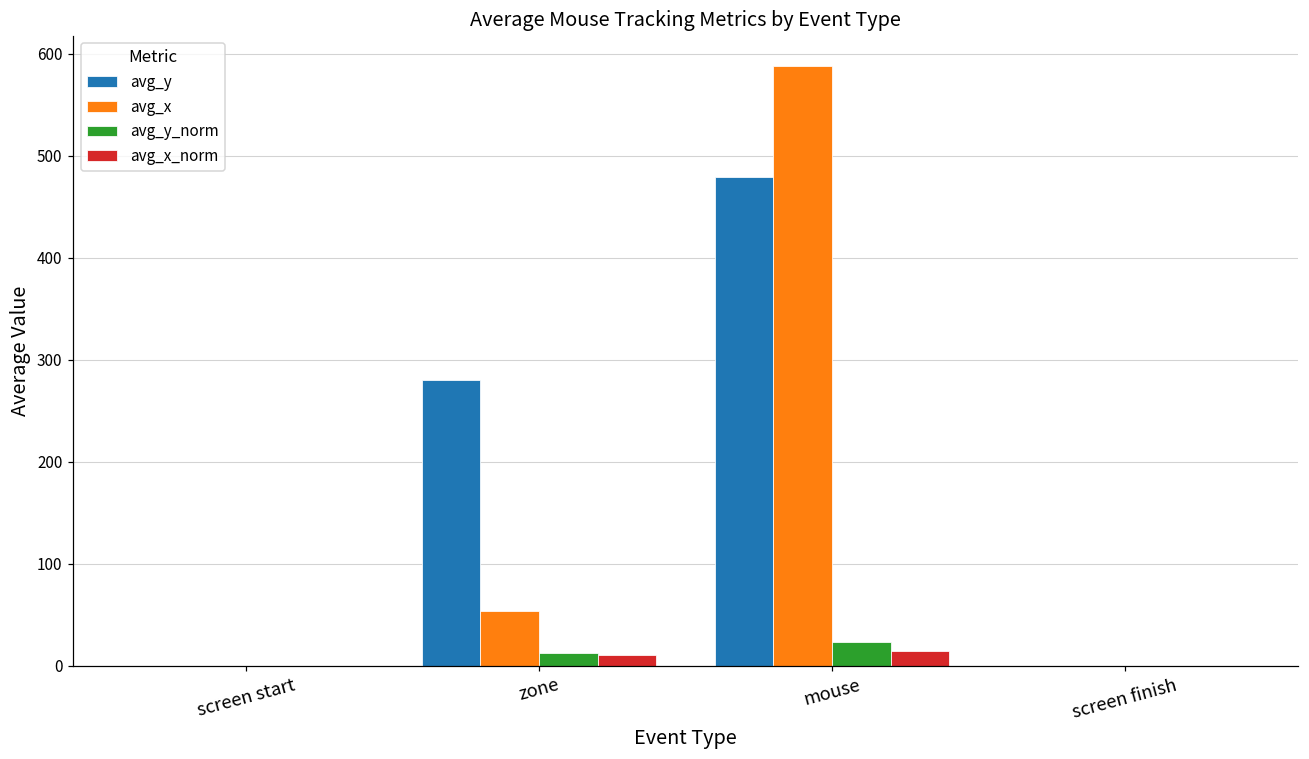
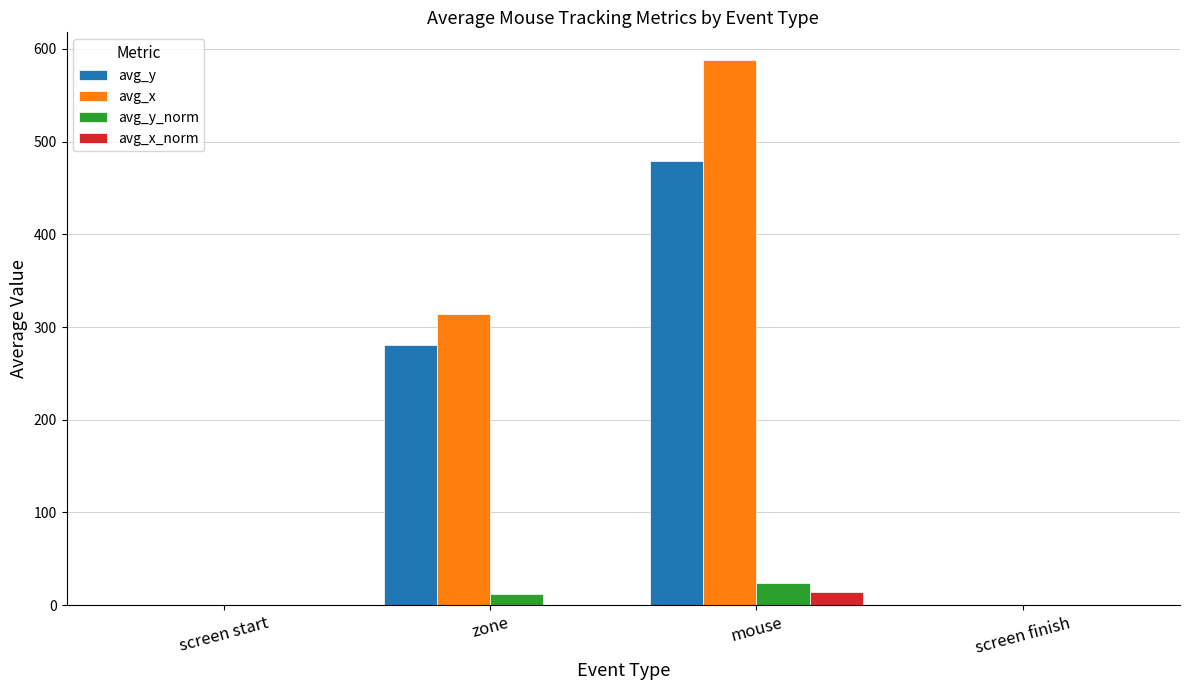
  {
    "avg_y": {
      "screen start": 0,
      "zone": 280,
      "mouse": 480,
      "screen finish": 0
    },
    "avg_x": {
      "screen start": 0,
-     "zone": 50,
+     "zone": 310,
      "mouse": 590,
      "screen finish": 0
    },
    "avg_y_norm": {
      "screen start": 0,
      "zone": 10,
      "mouse": 20,
      "screen finish": 0
    },
    "avg_x_norm": {
      "screen start": 0,
-     "zone": 10,
+     "zone": 0,
      "mouse": 10,
      "screen finish": 0
    }
  }
